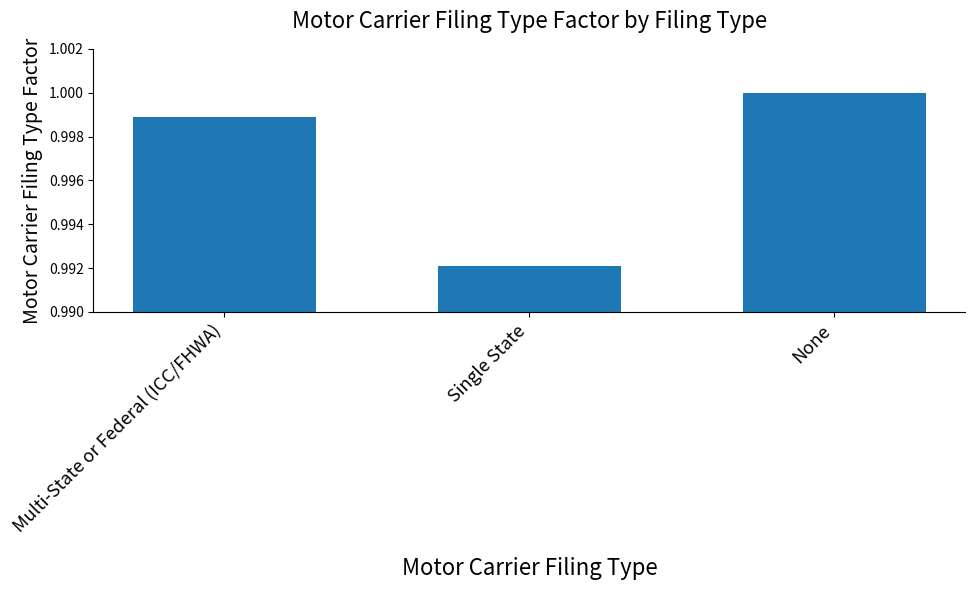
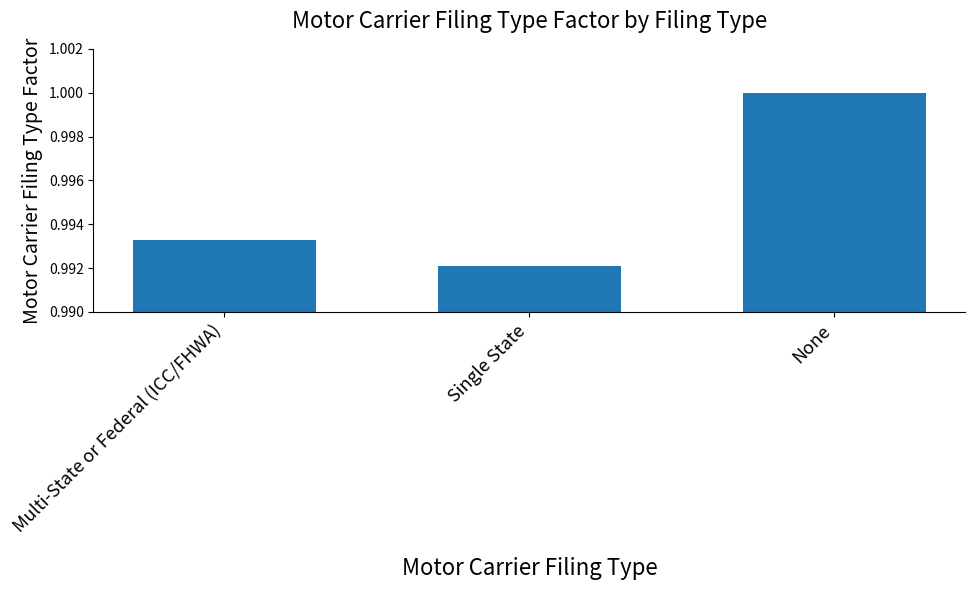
  {
-   "Multi-State or Federal (ICC/FHWA)": 0.9989,
+   "Multi-State or Federal (ICC/FHWA)": 0.9933,
    "Single State": 0.9921,
    "None": 1.0000
  }
